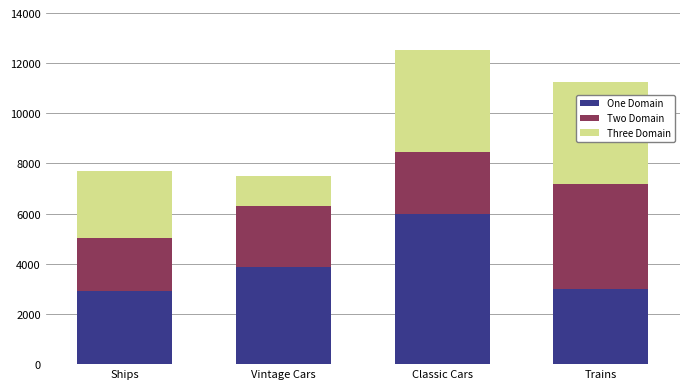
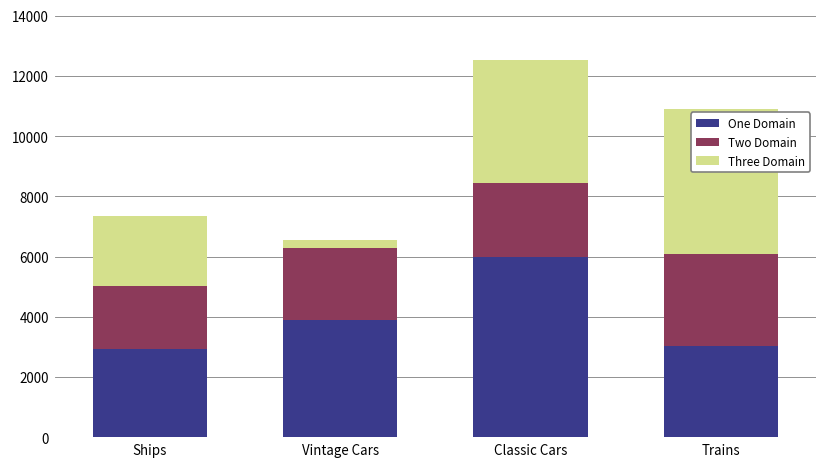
  {
    "One Domain": {
      "Ships": 2900,
      "Vintage Cars": 3900,
      "Classic Cars": 6000,
      "Trains": 3000
    },
    "Two Domain": {
      "Ships": 2100,
      "Vintage Cars": 2400,
      "Classic Cars": 2400,
-     "Trains": 4200
+     "Trains": 3100
    },
    "Three Domain": {
-     "Ships": 2600,
-     "Vintage Cars": 1200,
+     "Ships": 2300,
+     "Vintage Cars": 300,
      "Classic Cars": 4100,
-     "Trains": 4100
+     "Trains": 4800
    }
  }
